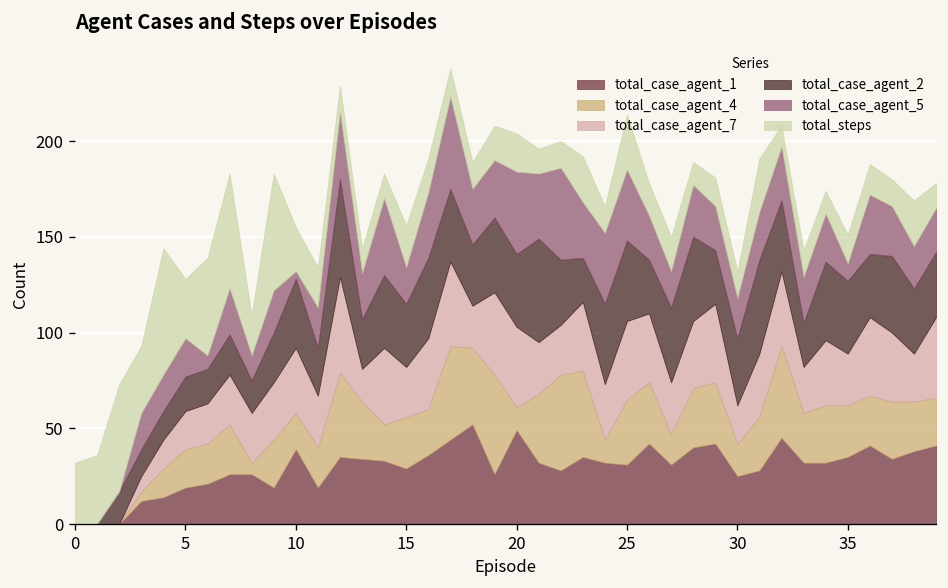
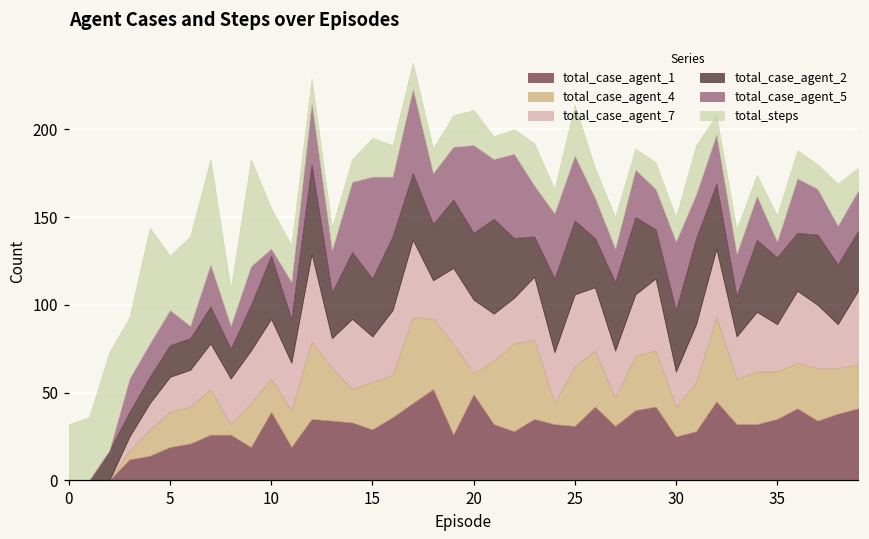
  {
    "total_case_agent_5": {
      "5": 20,
      "10": 4,
-     "15": 19,
-     "20": 43,
+     "15": 58,
+     "20": 50,
      "25": 37,
-     "30": 21,
+     "30": 39,
      "35": 9
    }
  }
